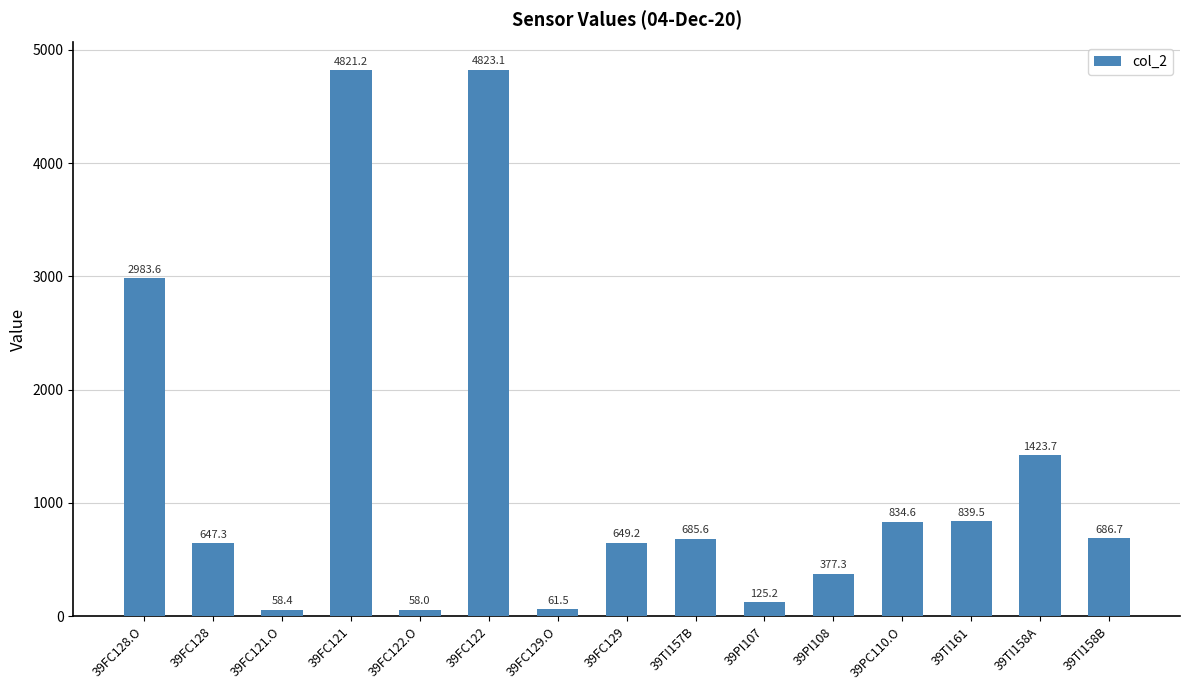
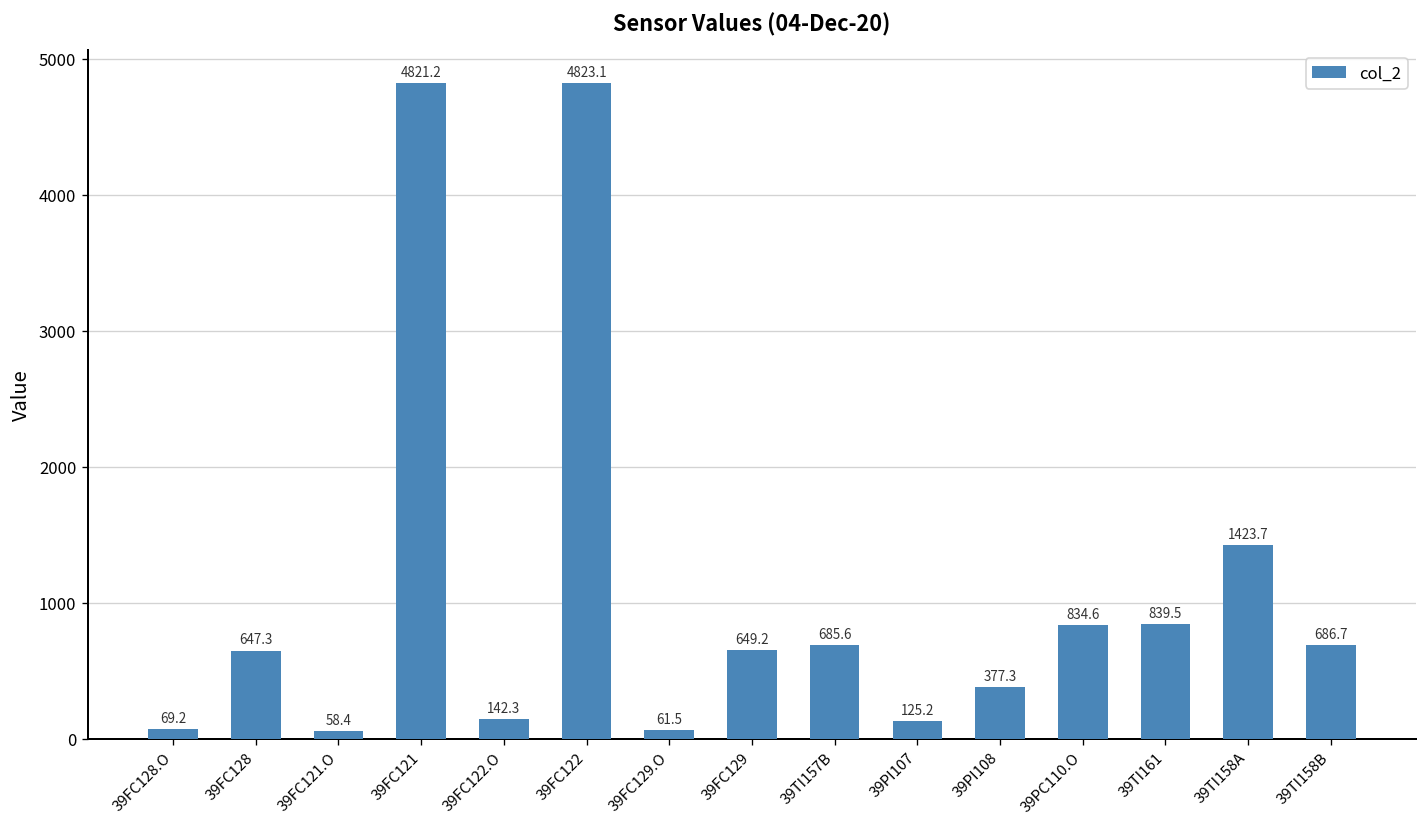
  {
-   "39FC128.O": 2983.6,
+   "39FC128.O": 69.2,
    "39FC128": 647.3,
    "39FC121.O": 58.4,
    "39FC121": 4821.2,
-   "39FC122.O": 58.0,
+   "39FC122.O": 142.3,
    "39FC122": 4823.1,
    "39FC129.O": 61.5,
    "39FC129": 649.2,
    "39TI157B": 685.6,
    "39PI107": 125.2,
    "39PI108": 377.3,
    "39PC110.O": 834.6,
    "39TI161": 839.5,
    "39TI158A": 1423.7,
    "39TI158B": 686.7
  }
